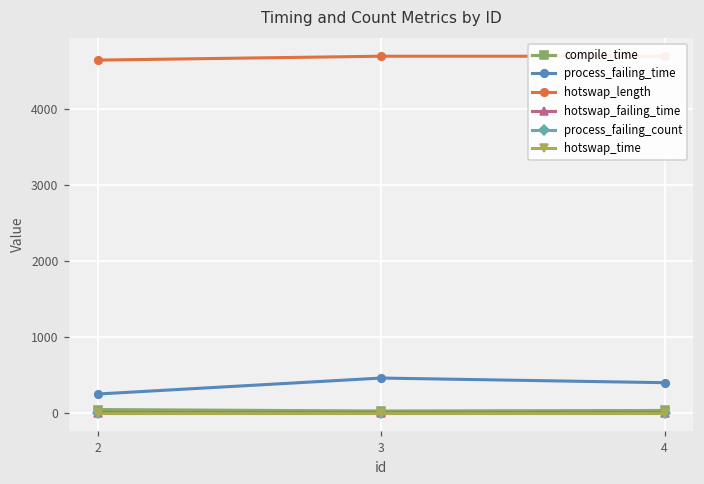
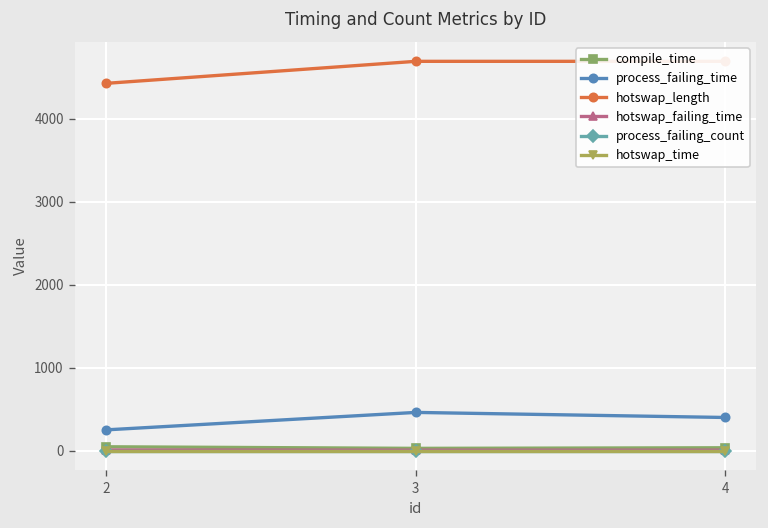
  {
    "process_failing_time": {
      "2": 300,
      "3": 500,
      "4": 400
    },
    "hotswap_length": {
-     "2": 4600,
+     "2": 4400,
      "3": 4700
    }
  }
